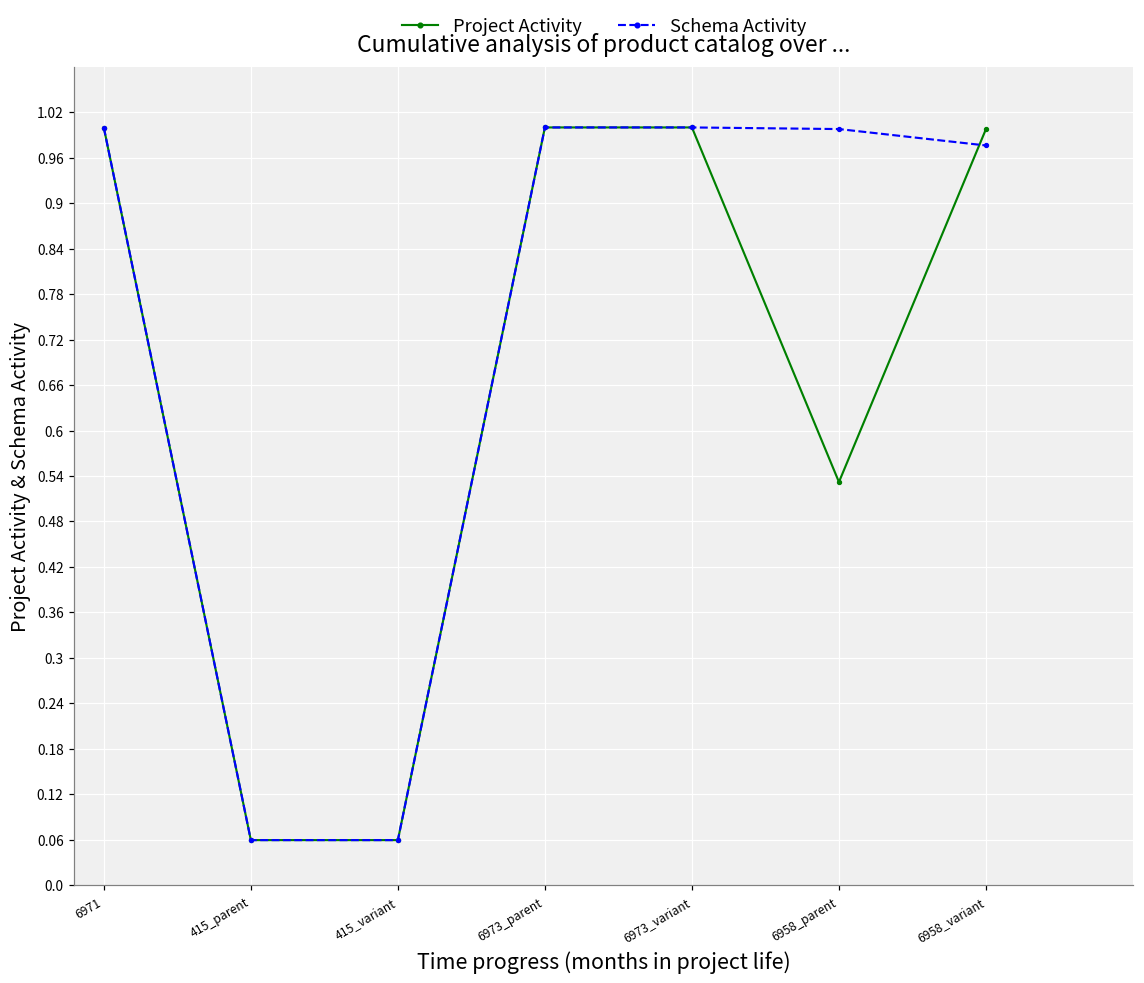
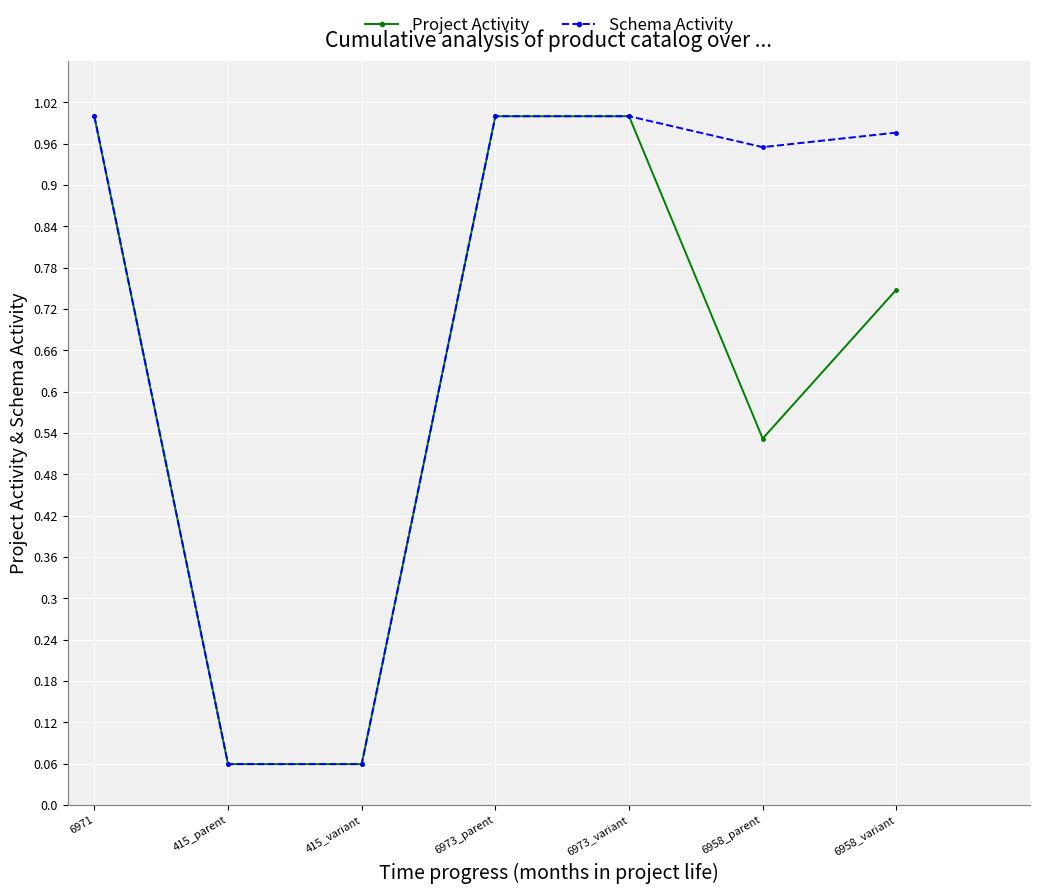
  {
    "Project Activity": {
      "6958_parent": 0.53,
-     "6958_variant": 1.00
+     "6958_variant": 0.75
    },
    "Schema Activity": {
-     "6958_parent": 1.00,
+     "6958_parent": 0.96,
      "6958_variant": 0.98
    }
  }
